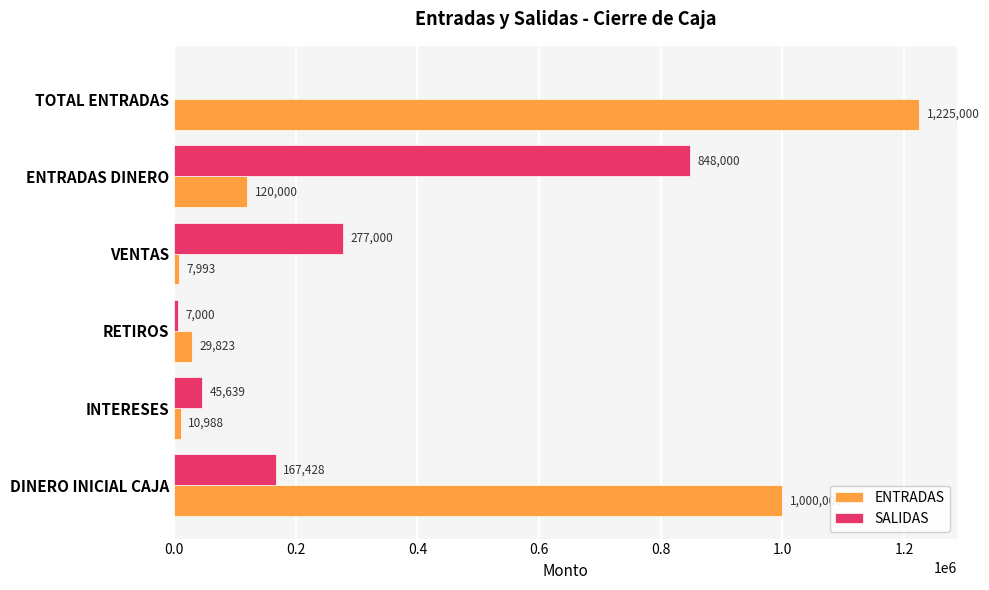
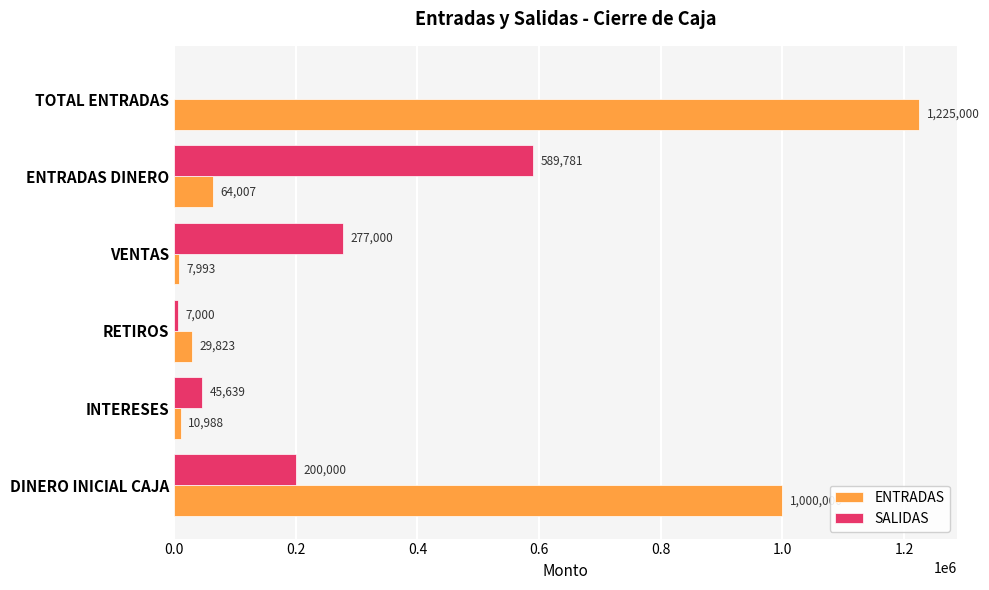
  {
    "ENTRADAS": {
      "TOTAL ENTRADAS": "1,225,000",
-     "ENTRADAS DINERO": "120,000",
+     "ENTRADAS DINERO": "64,007",
      "VENTAS": "7,993",
      "RETIROS": "29,823",
      "INTERESES": "10,988"
    },
    "SALIDAS": {
-     "ENTRADAS DINERO": "848,000",
+     "ENTRADAS DINERO": "589,781",
      "VENTAS": "277,000",
      "RETIROS": "7,000",
      "INTERESES": "45,639",
-     "DINERO INICIAL CAJA": "167,428"
+     "DINERO INICIAL CAJA": "200,000"
    }
  }
